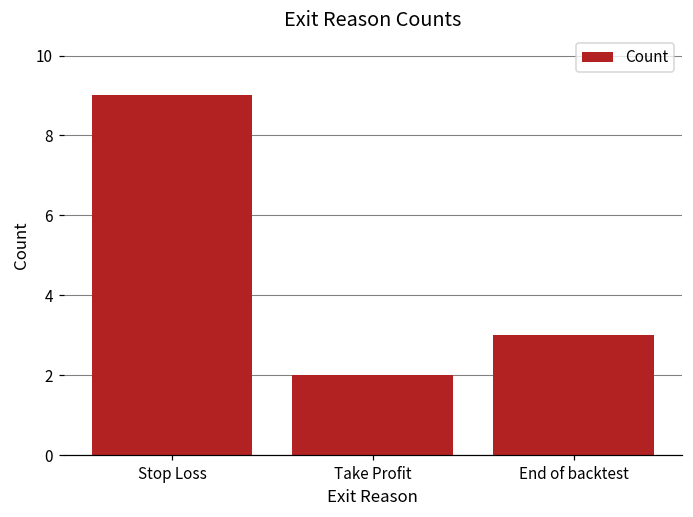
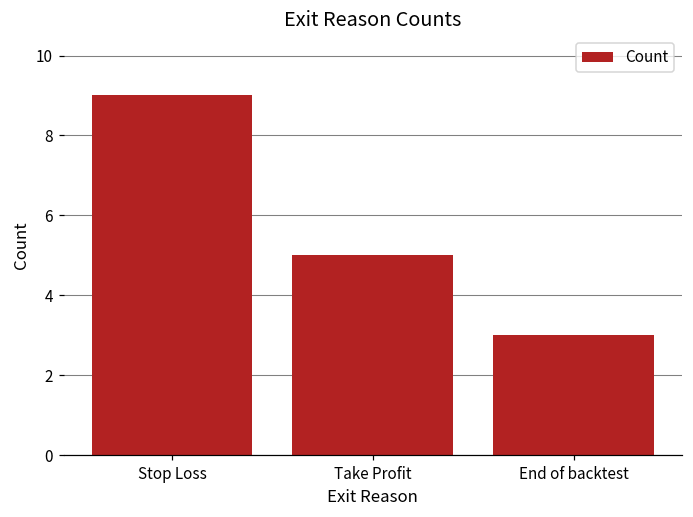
  {
    "Stop Loss": 9,
-   "Take Profit": 2,
+   "Take Profit": 5,
    "End of backtest": 3
  }
